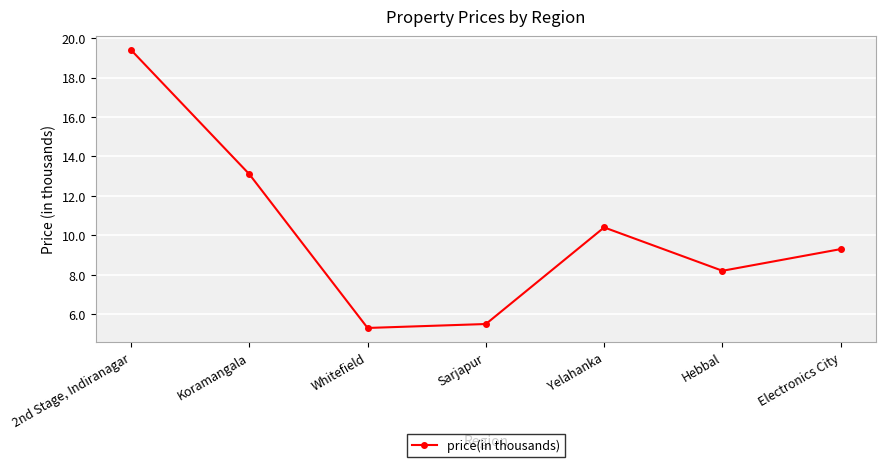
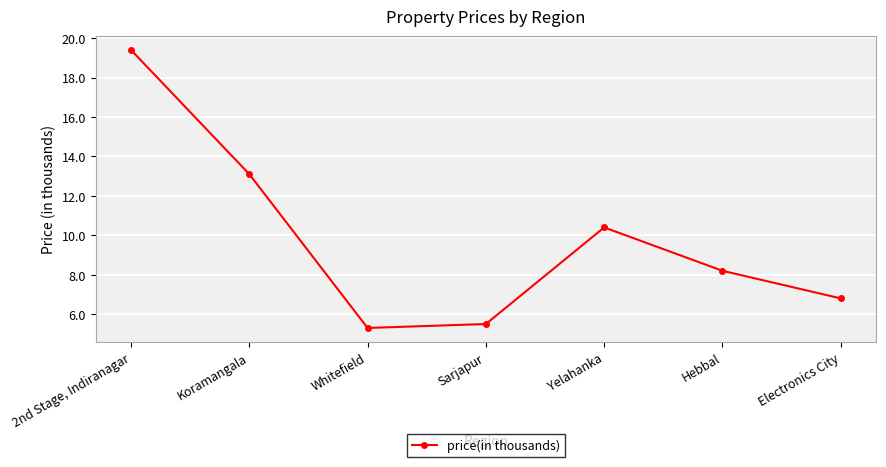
  {
    "2nd Stage, Indiranagar": 19.4,
    "Koramangala": 13.1,
    "Whitefield": 5.3,
    "Sarjapur": 5.5,
    "Yelahanka": 10.4,
    "Hebbal": 8.2,
-   "Electronics City": 9.3
+   "Electronics City": 6.8
  }
